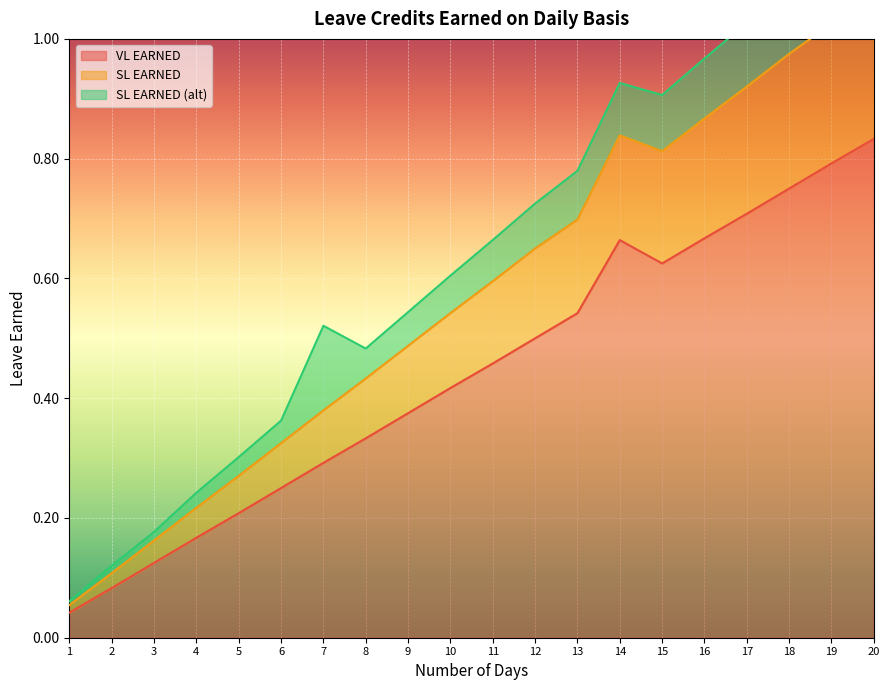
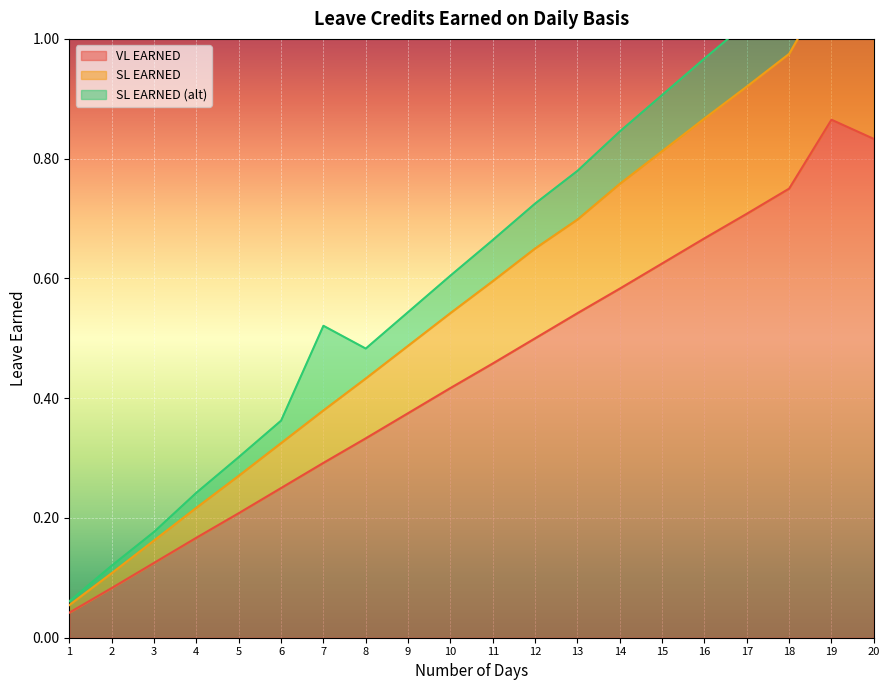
  {
    "VL EARNED": {
      "1": 0.04,
      "2": 0.08,
      "3": 0.13,
      "4": 0.17,
      "5": 0.21,
      "6": 0.25,
      "7": 0.29,
      "8": 0.33,
      "9": 0.38,
      "10": 0.42,
      "11": 0.46,
      "12": 0.50,
      "13": 0.54,
-     "14": 0.66,
+     "14": 0.58,
      "15": 0.63,
      "16": 0.67,
      "17": 0.71,
      "18": 0.75,
-     "19": 0.79,
+     "19": 0.87,
      "20": 0.83
    },
    "SL EARNED": {
      "1": 0.01,
      "2": 0.02,
      "3": 0.04,
      "4": 0.05,
      "5": 0.06,
      "6": 0.08,
      "7": 0.09,
      "8": 0.10,
      "9": 0.11,
      "10": 0.13,
      "11": 0.14,
      "12": 0.15,
      "13": 0.16,
      "14": 0.17,
      "15": 0.19,
      "16": 0.20,
      "17": 0.21,
      "18": 0.22
    },
    "SL EARNED (alt)": {
      "1": 0.01,
      "2": 0.01,
      "3": 0.01,
      "4": 0.03,
      "5": 0.03,
      "6": 0.04,
      "7": 0.14,
      "8": 0.05,
      "9": 0.06,
      "10": 0.06,
      "11": 0.07,
      "12": 0.07,
      "13": 0.08,
      "14": 0.09,
      "15": 0.09,
      "16": 0.10
    }
  }
